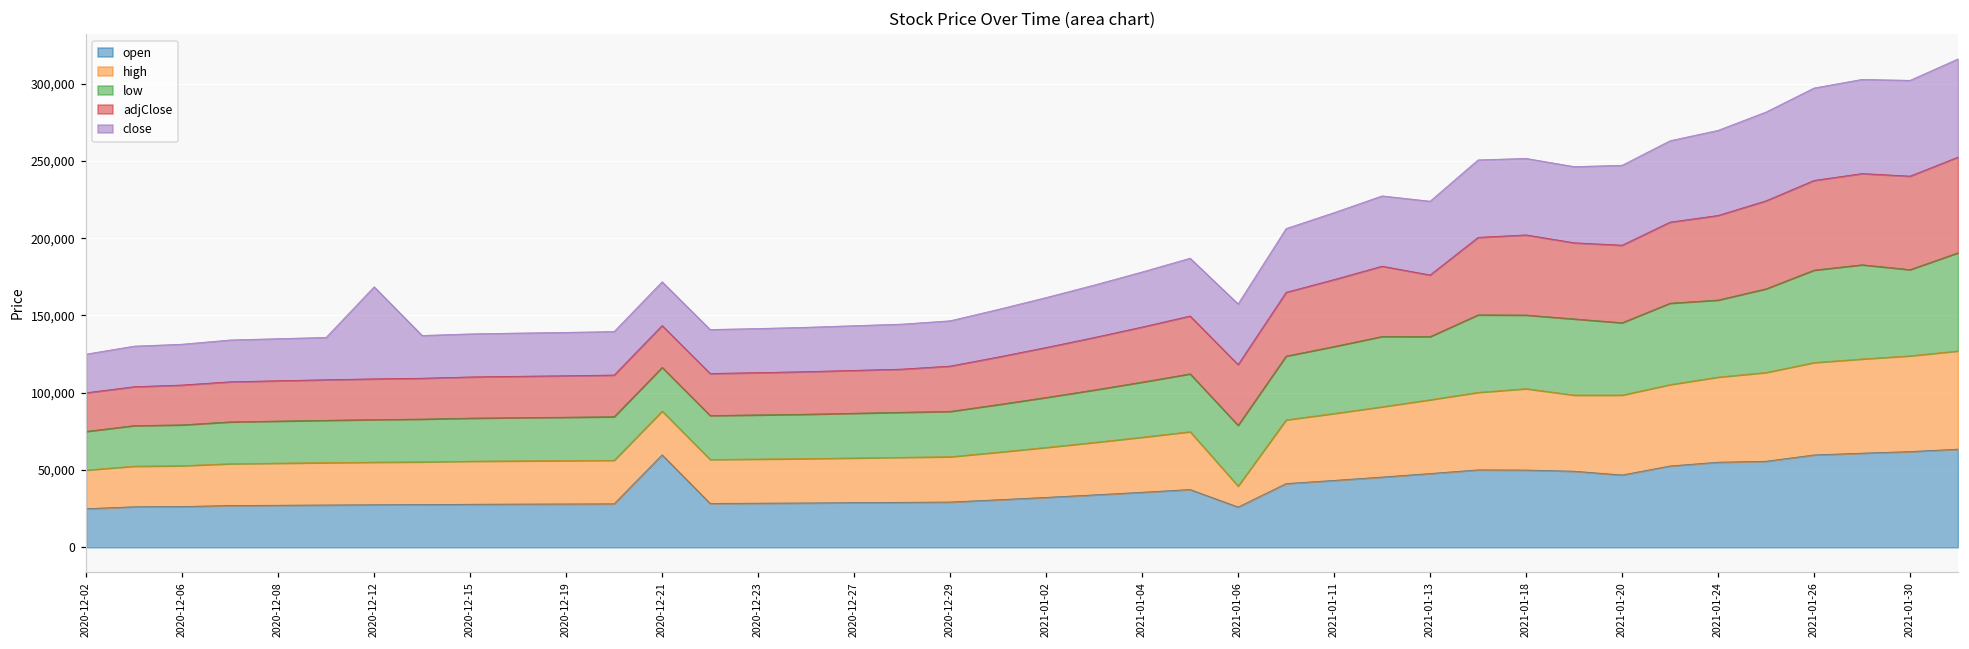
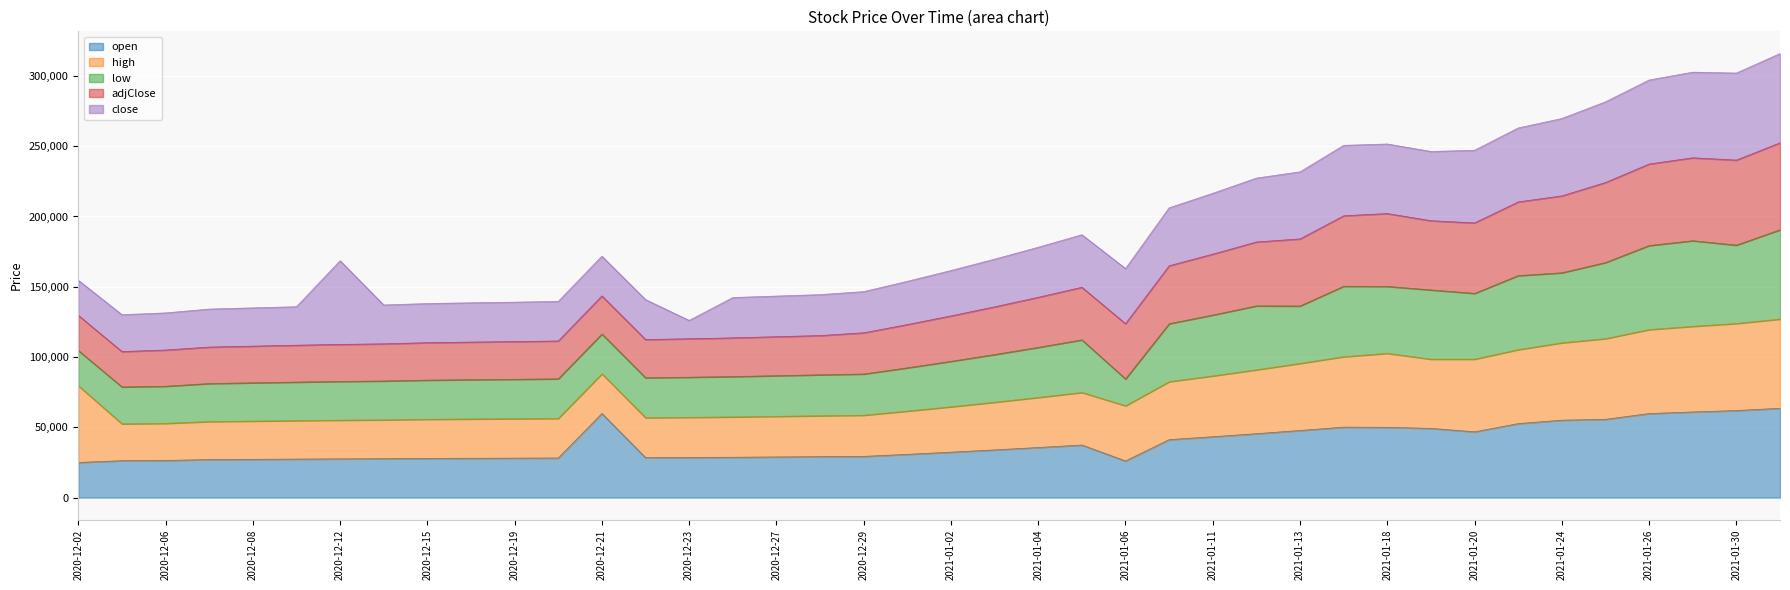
  {
    "open": {
      "2020-12-02": "25,000",
      "2020-12-06": "26,000",
      "2020-12-08": "27,000",
      "2020-12-12": "28,000",
      "2020-12-15": "28,000",
      "2020-12-19": "28,000",
      "2020-12-21": "60,000",
      "2020-12-23": "29,000",
      "2020-12-27": "29,000",
      "2020-12-29": "29,000",
      "2021-01-02": "32,000",
      "2021-01-04": "36,000",
      "2021-01-06": "26,000",
      "2021-01-11": "43,000",
      "2021-01-13": "48,000",
      "2021-01-18": "50,000",
      "2021-01-20": "47,000",
      "2021-01-24": "55,000",
      "2021-01-26": "60,000",
      "2021-01-30": "62,000"
    },
    "high": {
-     "2020-12-02": "25,000",
+     "2020-12-02": "55,000",
      "2020-12-06": "26,000",
      "2020-12-08": "27,000",
      "2020-12-12": "28,000",
      "2020-12-15": "28,000",
      "2020-12-19": "28,000",
      "2020-12-21": "28,000",
      "2020-12-23": "29,000",
      "2020-12-27": "29,000",
      "2020-12-29": "29,000",
      "2021-01-02": "32,000",
      "2021-01-04": "36,000",
-     "2021-01-06": "14,000",
+     "2021-01-06": "39,000",
      "2021-01-11": "43,000",
      "2021-01-13": "48,000",
      "2021-01-18": "53,000",
      "2021-01-20": "52,000",
      "2021-01-24": "55,000",
      "2021-01-26": "60,000",
      "2021-01-30": "62,000"
    },
    "low": {
      "2020-12-02": "25,000",
      "2020-12-06": "26,000",
      "2020-12-08": "27,000",
      "2020-12-12": "28,000",
      "2020-12-15": "28,000",
      "2020-12-19": "28,000",
      "2020-12-21": "28,000",
      "2020-12-23": "29,000",
      "2020-12-27": "29,000",
      "2020-12-29": "29,000",
      "2021-01-02": "32,000",
      "2021-01-04": "36,000",
-     "2021-01-06": "39,000",
+     "2021-01-06": "19,000",
      "2021-01-11": "43,000",
      "2021-01-13": "41,000",
      "2021-01-18": "48,000",
      "2021-01-20": "47,000",
      "2021-01-24": "50,000",
      "2021-01-26": "60,000",
      "2021-01-30": "56,000"
    },
    "adjClose": {
      "2020-12-02": "25,000",
      "2020-12-06": "26,000",
      "2020-12-08": "26,000",
      "2020-12-12": "26,000",
      "2020-12-15": "27,000",
      "2020-12-19": "27,000",
      "2020-12-21": "27,000",
      "2020-12-23": "27,000",
      "2020-12-27": "28,000",
      "2020-12-29": "29,000",
      "2021-01-02": "32,000",
      "2021-01-04": "36,000",
      "2021-01-06": "39,000",
      "2021-01-11": "43,000",
-     "2021-01-13": "40,000",
+     "2021-01-13": "48,000",
      "2021-01-18": "52,000",
      "2021-01-20": "50,000",
      "2021-01-24": "55,000",
      "2021-01-26": "58,000",
      "2021-01-30": "60,000"
    },
    "close": {
      "2020-12-02": "25,000",
      "2020-12-06": "26,000",
      "2020-12-08": "27,000",
      "2020-12-12": "60,000",
      "2020-12-15": "28,000",
      "2020-12-19": "28,000",
      "2020-12-21": "28,000",
-     "2020-12-23": "29,000",
+     "2020-12-23": "13,000",
      "2020-12-27": "29,000",
      "2020-12-29": "29,000",
      "2021-01-02": "32,000",
      "2021-01-04": "36,000",
      "2021-01-06": "39,000",
      "2021-01-11": "43,000",
      "2021-01-13": "48,000",
      "2021-01-18": "50,000",
      "2021-01-20": "52,000",
      "2021-01-24": "55,000",
      "2021-01-26": "60,000",
      "2021-01-30": "62,000"
    }
  }
